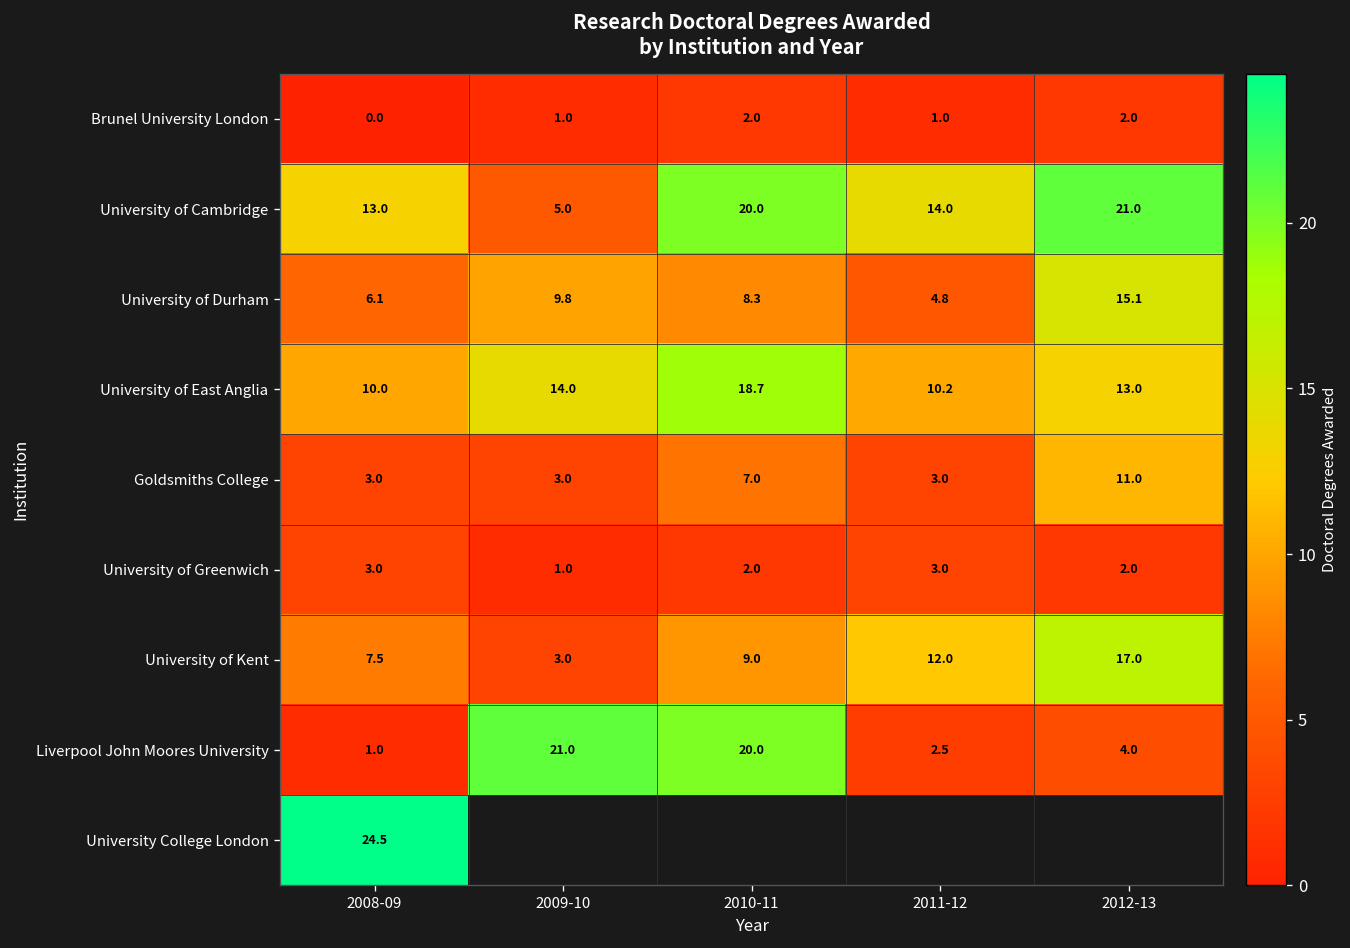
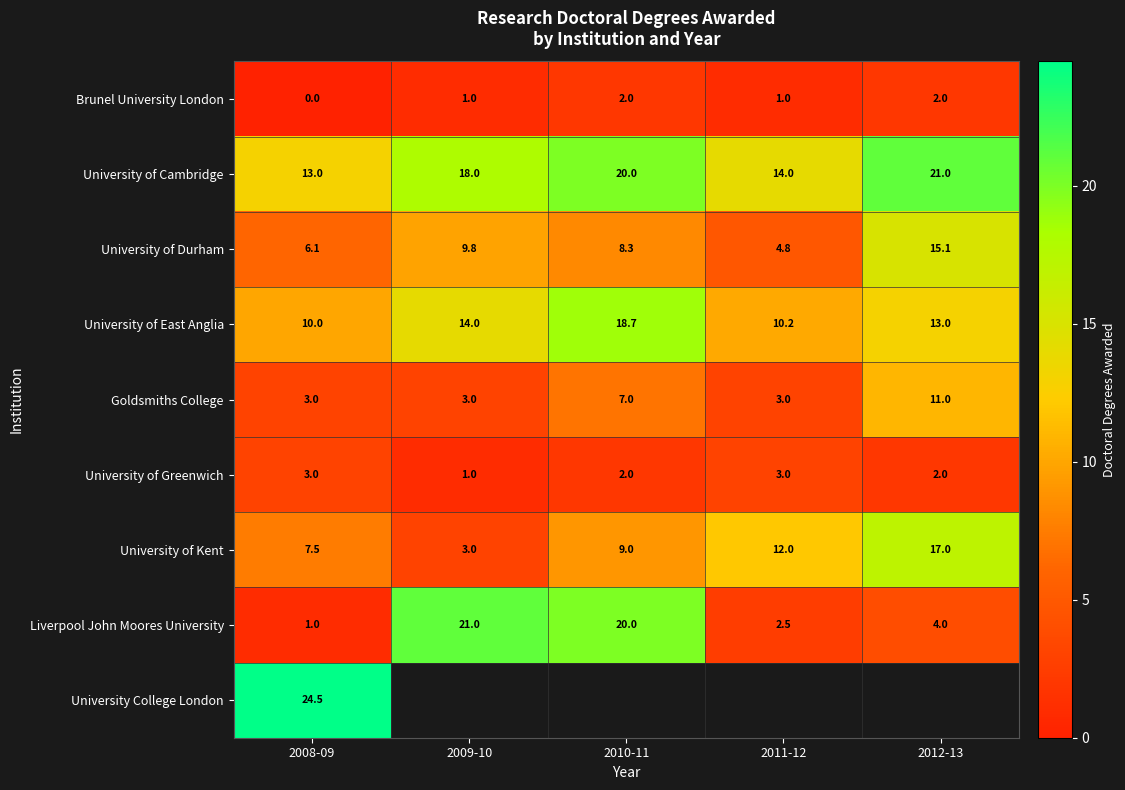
  {
    "Brunel University London": {
      "2008-09": 0.0,
      "2009-10": 1.0,
      "2010-11": 2.0,
      "2011-12": 1.0,
      "2012-13": 2.0
    },
    "University of Cambridge": {
      "2008-09": 13.0,
-     "2009-10": 5.0,
+     "2009-10": 18.0,
      "2010-11": 20.0,
      "2011-12": 14.0,
      "2012-13": 21.0
    },
    "University of Durham": {
      "2008-09": 6.1,
      "2009-10": 9.8,
      "2010-11": 8.3,
      "2011-12": 4.8,
      "2012-13": 15.1
    },
    "University of East Anglia": {
      "2008-09": 10.0,
      "2009-10": 14.0,
      "2010-11": 18.7,
      "2011-12": 10.2,
      "2012-13": 13.0
    },
    "Goldsmiths College": {
      "2008-09": 3.0,
      "2009-10": 3.0,
      "2010-11": 7.0,
      "2011-12": 3.0,
      "2012-13": 11.0
    },
    "University of Greenwich": {
      "2008-09": 3.0,
      "2009-10": 1.0,
      "2010-11": 2.0,
      "2011-12": 3.0,
      "2012-13": 2.0
    },
    "University of Kent": {
      "2008-09": 7.5,
      "2009-10": 3.0,
      "2010-11": 9.0,
      "2011-12": 12.0,
      "2012-13": 17.0
    },
    "Liverpool John Moores University": {
      "2008-09": 1.0,
      "2009-10": 21.0,
      "2010-11": 20.0,
      "2011-12": 2.5,
      "2012-13": 4.0
    },
    "University College London": {
      "2008-09": 24.5
    }
  }
